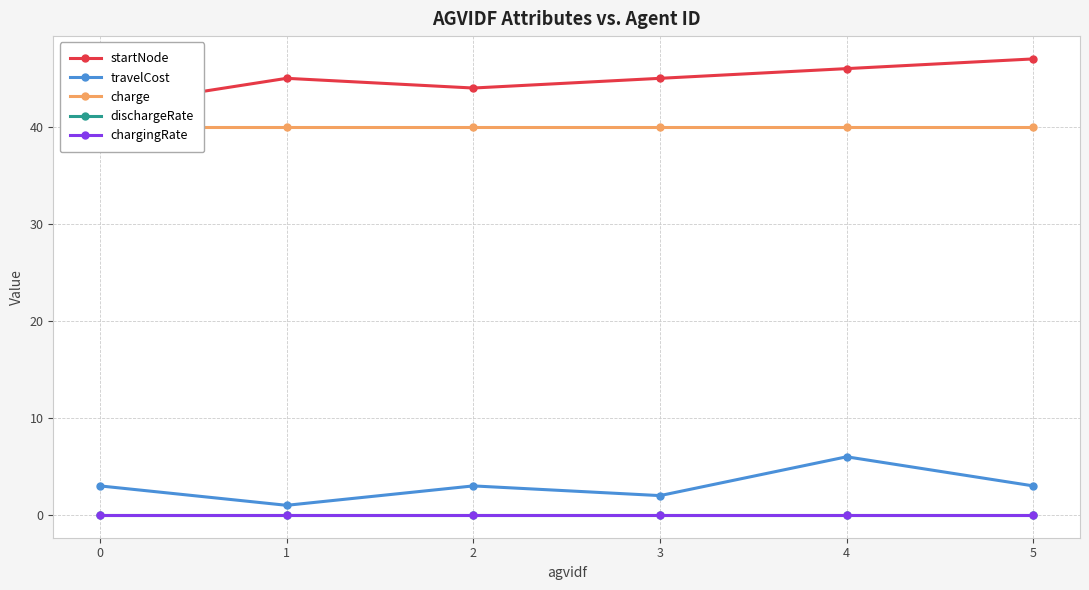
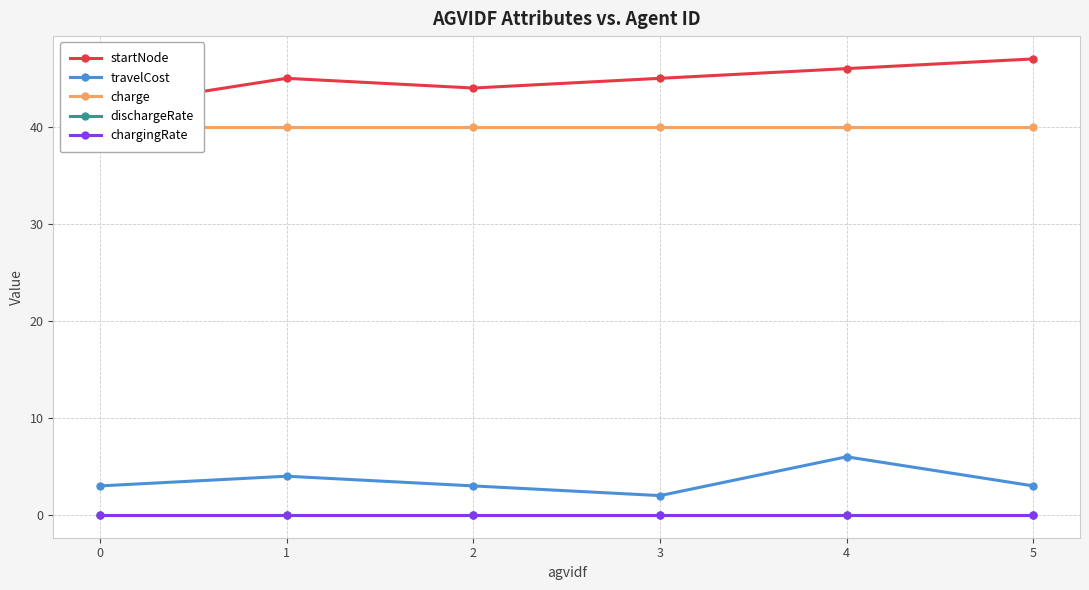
  {
    "startNode": {
      "1": 45,
      "2": 44,
      "3": 45,
      "4": 46,
      "5": 47
    },
    "travelCost": {
      "0": 3,
-     "1": 1,
+     "1": 4,
      "2": 3,
      "3": 2,
      "4": 6,
      "5": 3
    },
    "charge": {
      "1": 40,
      "2": 40,
      "3": 40,
      "4": 40,
      "5": 40
    },
    "chargingRate": {
      "0": 0,
      "1": 0,
      "2": 0,
      "3": 0,
      "4": 0,
      "5": 0
    }
  }
